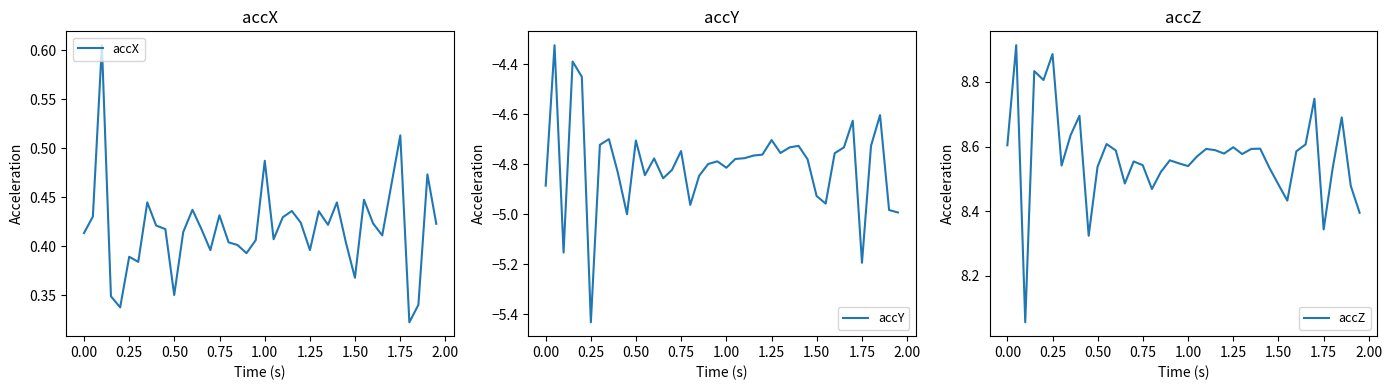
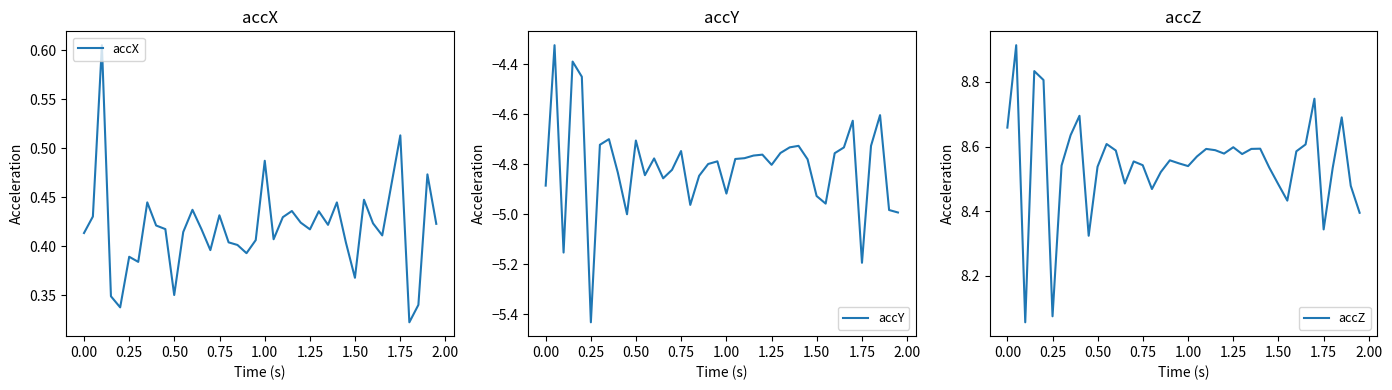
  {
    "accX": {
      "0.00": 0.41,
      "0.25": 0.39,
      "1.00": 0.49,
-     "1.25": 0.40,
+     "1.25": 0.42,
      "1.75": 0.51
    },
    "accY": {
      "0.00": -4.89,
      "0.25": -5.43,
-     "1.00": -4.81,
-     "1.25": -4.70,
+     "1.00": -4.92,
+     "1.25": -4.80,
      "1.75": -5.20
    },
    "accZ": {
-     "0.00": 8.60,
-     "0.25": 8.89,
+     "0.00": 8.66,
+     "0.25": 8.07,
      "1.00": 8.54,
      "1.25": 8.60,
      "1.75": 8.34
    }
  }
